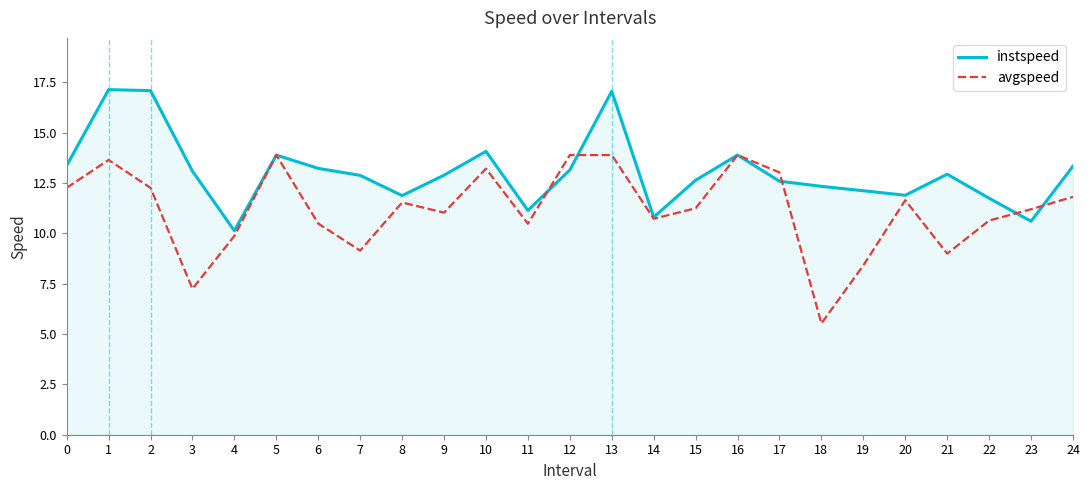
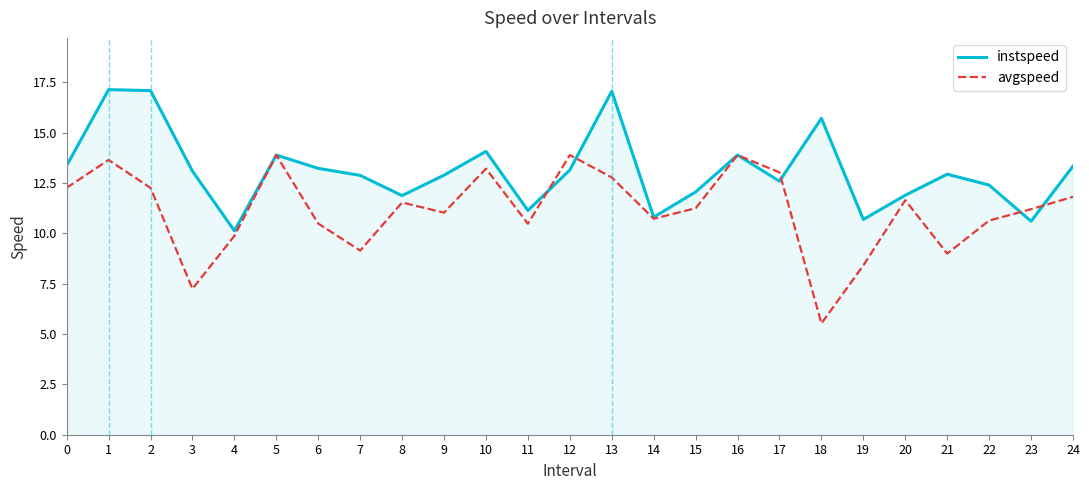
  {
    "instspeed": {
      "0": 13.4,
      "1": 17.1,
      "2": 17.1,
      "3": 13.1,
      "4": 10.1,
      "6": 13.2,
      "7": 12.9,
      "8": 11.9,
      "9": 12.9,
      "10": 14.1,
      "11": 11.1,
      "12": 13.2,
      "13": 17.1,
-     "15": 12.6,
+     "15": 12.1,
      "17": 12.6,
-     "18": 12.3,
-     "19": 12.1,
+     "18": 15.7,
+     "19": 10.7,
      "20": 11.9,
      "21": 12.9,
-     "22": 11.7,
+     "22": 12.4,
      "23": 10.6,
      "24": 13.3
    },
    "avgspeed": {
      "0": 12.3,
      "1": 13.6,
      "2": 12.3,
      "3": 7.2,
      "4": 9.9,
      "6": 10.5,
      "7": 9.1,
      "8": 11.5,
      "9": 11.0,
      "10": 13.2,
      "11": 10.5,
      "12": 13.9,
-     "13": 13.9,
+     "13": 12.8,
      "15": 11.3,
      "17": 13.0,
      "18": 5.5,
      "19": 8.4,
      "20": 11.6,
      "21": 9.0,
      "22": 10.6,
      "23": 11.2,
      "24": 11.8
    }
  }
